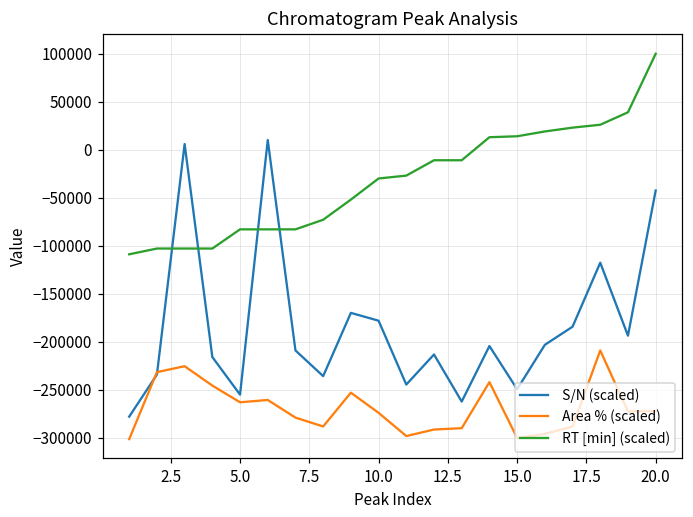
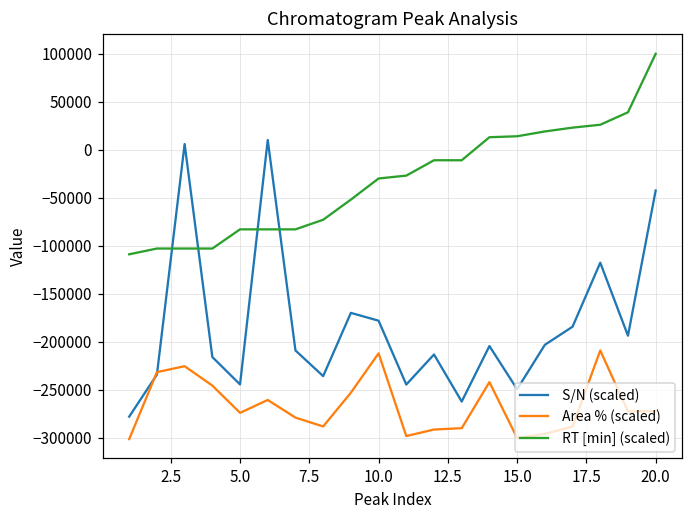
  {
    "S/N (scaled)": {
-     "5.0": -260000,
+     "5.0": -240000,
      "10.0": -180000,
      "20.0": -40000
    },
    "Area % (scaled)": {
-     "5.0": -260000,
-     "10.0": -270000
+     "5.0": -270000,
+     "10.0": -210000
    },
    "RT [min] (scaled)": {
      "5.0": -80000,
      "10.0": -30000,
      "15.0": 10000,
      "20.0": 100000
    }
  }
